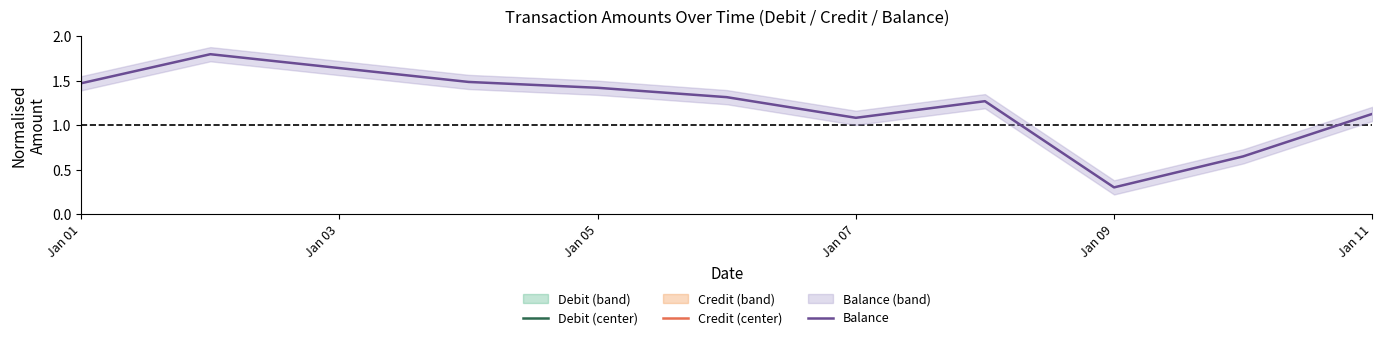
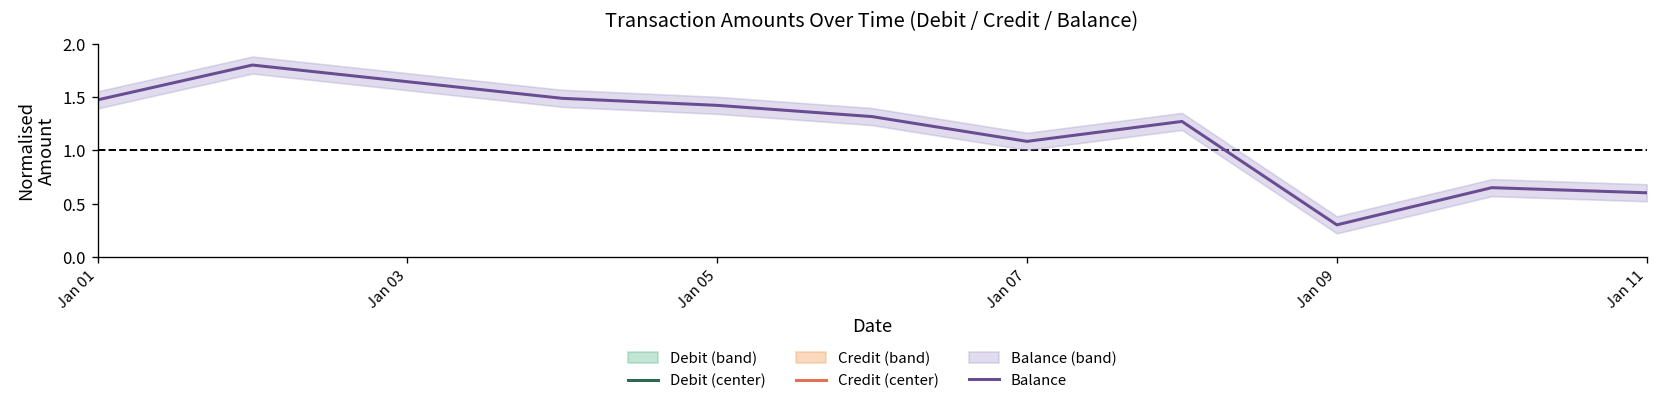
  {
    "Balance": {
      "Jan 01": 1.5,
      "Jan 05": 1.4,
      "Jan 07": 1.1,
      "Jan 09": 0.3,
-     "Jan 11": 1.1
+     "Jan 11": 0.6
    }
  }
